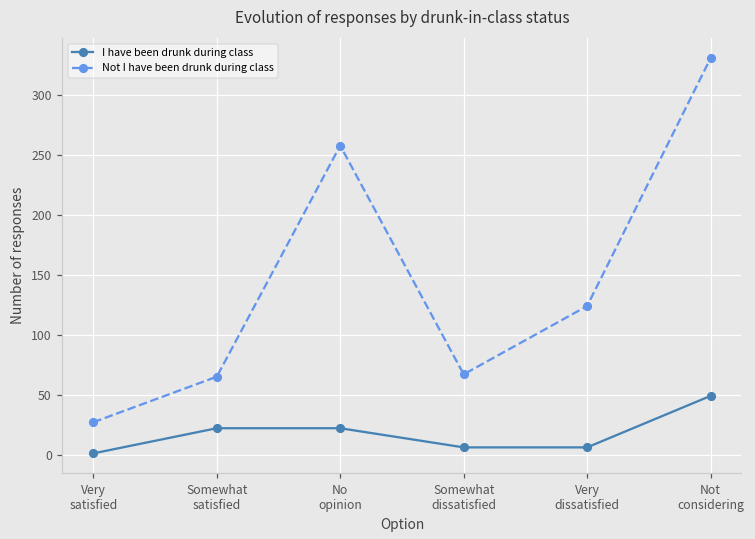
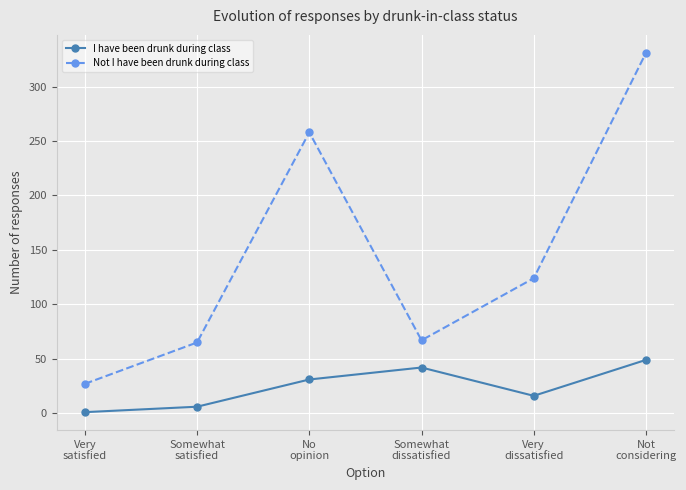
  {
    "I have been drunk during class": {
      "Very satisfied": 1,
-     "Somewhat satisfied": 22,
-     "No opinion": 22,
-     "Somewhat dissatisfied": 6,
-     "Very dissatisfied": 6,
+     "Somewhat satisfied": 6,
+     "No opinion": 31,
+     "Somewhat dissatisfied": 42,
+     "Very dissatisfied": 16,
      "Not considering": 49
    },
    "Not I have been drunk during class": {
      "Very satisfied": 27,
      "Somewhat satisfied": 65,
      "No opinion": 258,
      "Somewhat dissatisfied": 67,
      "Very dissatisfied": 124,
      "Not considering": 331
    }
  }
